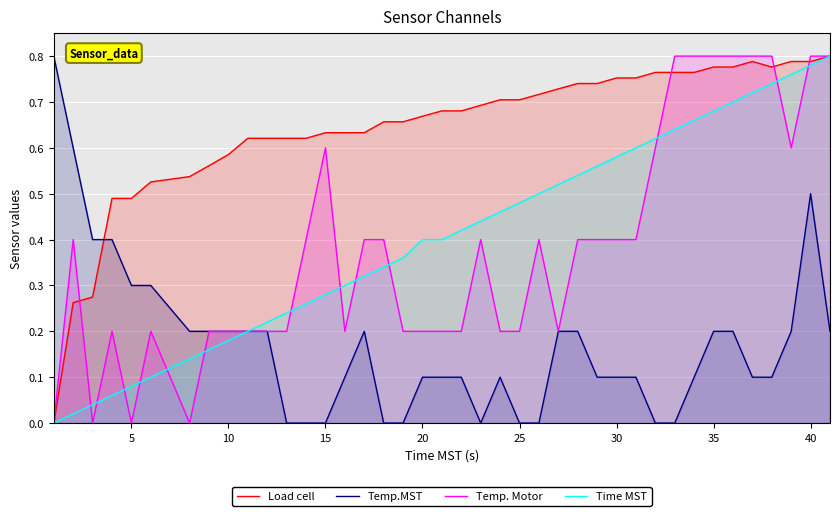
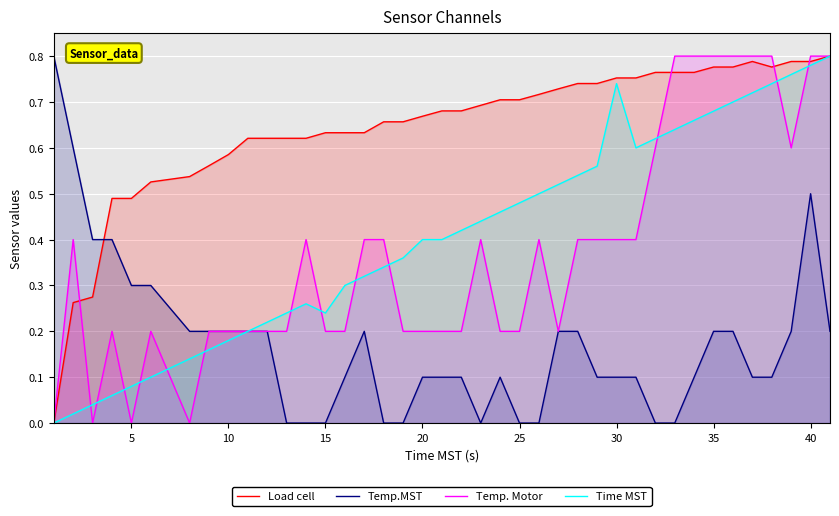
  {
    "Load cell": {
      "5": 0.49,
      "10": 0.59,
      "15": 0.63,
      "20": 0.67,
      "25": 0.70,
      "30": 0.75,
      "35": 0.78,
      "40": 0.79
    },
    "Temp.MST": {
      "5": 0.30,
      "15": 0.00,
      "20": 0.10,
      "25": 0.00,
      "30": 0.10,
      "35": 0.20,
      "40": 0.50
    },
    "Temp. Motor": {
      "5": 0.00,
-     "15": 0.60,
+     "15": 0.20,
      "20": 0.20,
      "25": 0.20,
      "30": 0.40,
      "35": 0.80,
      "40": 0.80
    },
    "Time MST": {
      "5": 0.08,
      "10": 0.18,
-     "15": 0.28,
+     "15": 0.24,
      "20": 0.40,
      "25": 0.48,
-     "30": 0.58,
+     "30": 0.74,
      "35": 0.68,
      "40": 0.78
    }
  }
